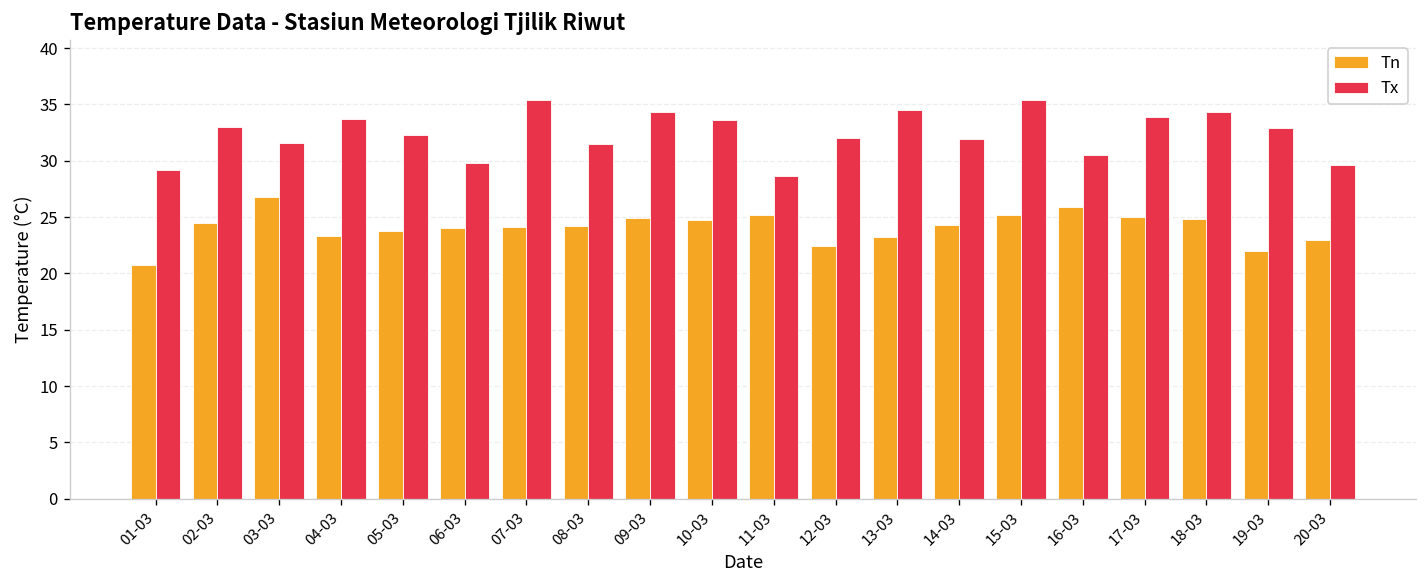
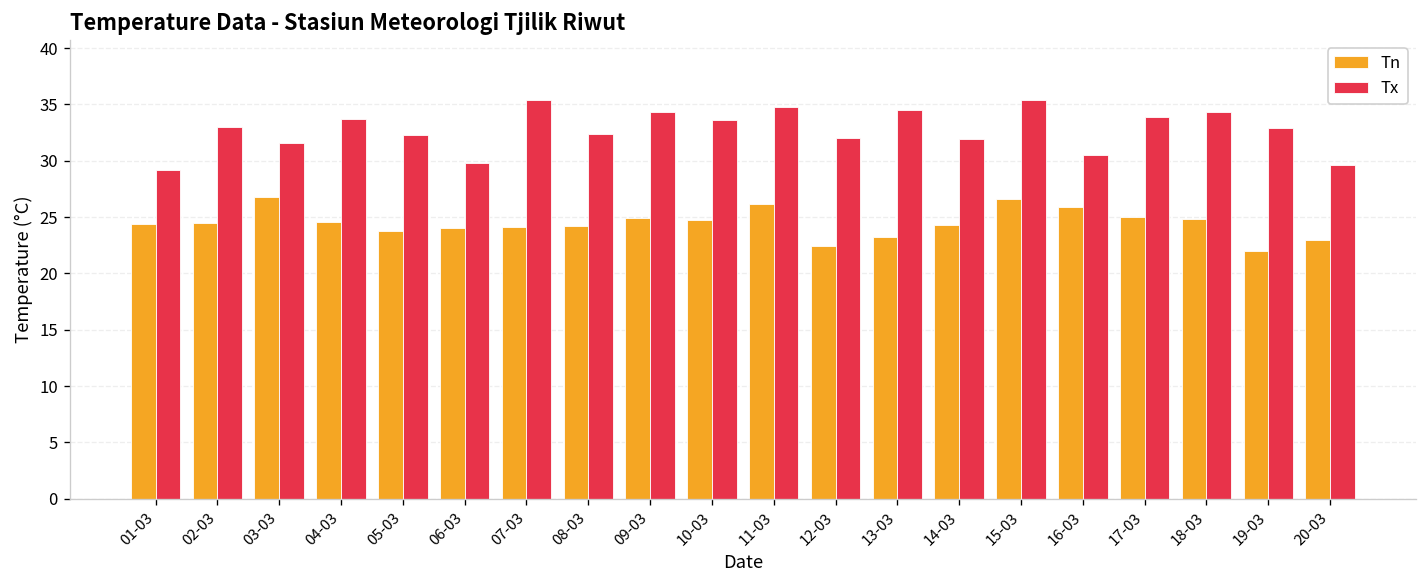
  {
    "Tn": {
-     "01-03": 21,
+     "01-03": 24,
      "02-03": 25,
      "03-03": 27,
-     "04-03": 23,
+     "04-03": 25,
      "05-03": 24,
      "06-03": 24,
      "07-03": 24,
      "08-03": 24,
      "09-03": 25,
      "10-03": 25,
-     "11-03": 25,
+     "11-03": 26,
      "12-03": 22,
      "13-03": 23,
      "14-03": 24,
-     "15-03": 25,
+     "15-03": 27,
      "16-03": 26,
      "17-03": 25,
      "18-03": 25,
      "19-03": 22,
      "20-03": 23
    },
    "Tx": {
      "01-03": 29,
      "02-03": 33,
      "03-03": 32,
      "04-03": 34,
      "05-03": 32,
      "06-03": 30,
      "07-03": 35,
-     "08-03": 31.5,
+     "08-03": 32.4,
      "09-03": 34,
      "10-03": 34,
-     "11-03": 29,
+     "11-03": 35,
      "12-03": 32,
      "13-03": 35,
      "14-03": 32,
      "15-03": 35,
      "16-03": 31,
      "17-03": 34,
      "18-03": 34,
      "19-03": 33,
      "20-03": 30
    }
  }
